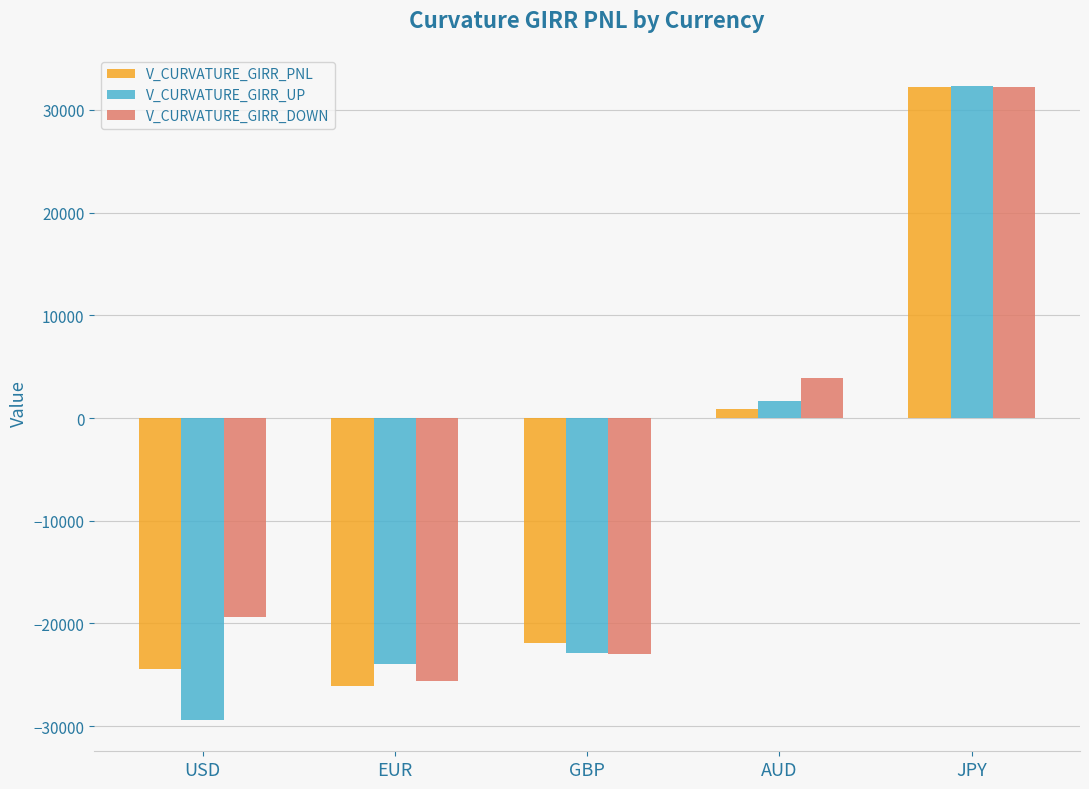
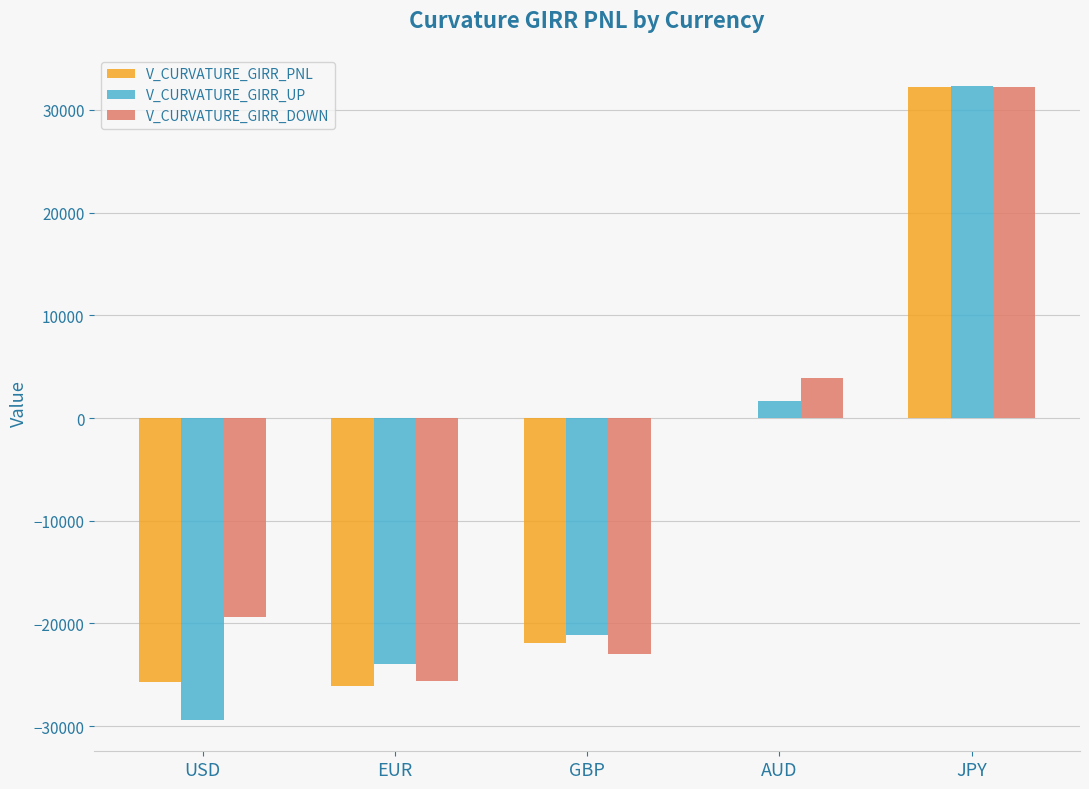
  {
    "V_CURVATURE_GIRR_PNL": {
-     "USD": -24400,
+     "USD": -25700,
      "EUR": -26100,
      "GBP": -21900,
-     "AUD": 800,
+     "AUD": 0,
      "JPY": 32300
    },
    "V_CURVATURE_GIRR_UP": {
      "USD": -29400,
      "EUR": -23900,
-     "GBP": -22900,
+     "GBP": -21200,
      "AUD": 1600,
      "JPY": 32300
    },
    "V_CURVATURE_GIRR_DOWN": {
      "USD": -19400,
      "EUR": -25600,
      "GBP": -22900,
      "AUD": 3900,
      "JPY": 32300
    }
  }
